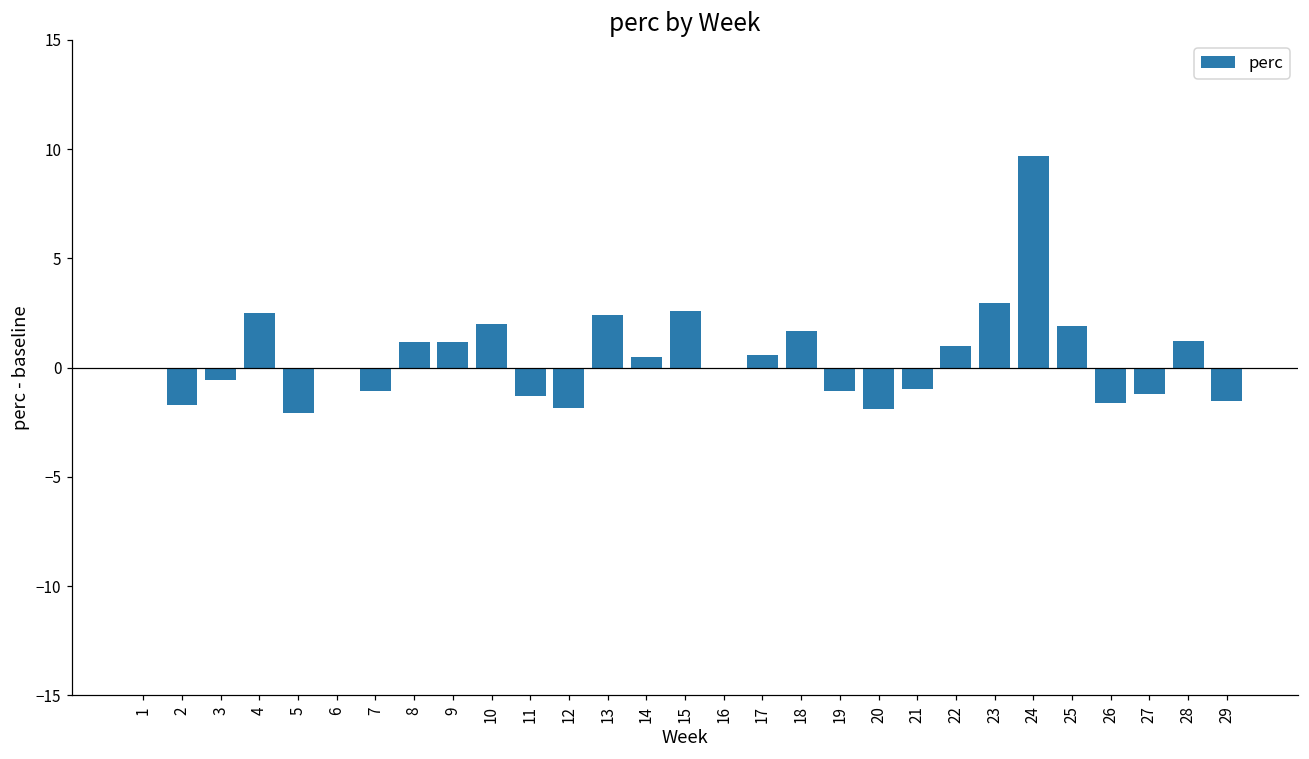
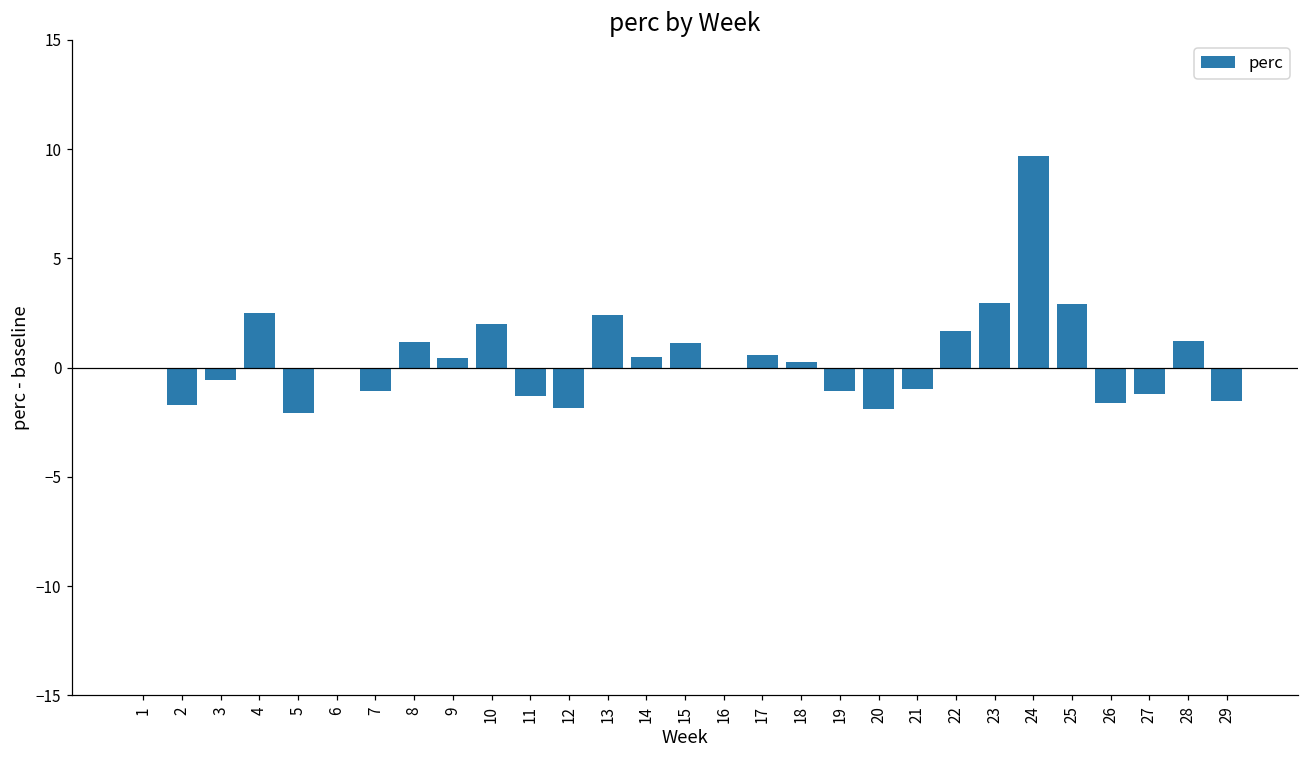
  {
    "1": 0.0,
    "2": -1.7,
    "3": -0.6,
    "4": 2.5,
    "5": -2.1,
    "7": -1.1,
    "8": 1.2,
-   "9": 1.2,
+   "9": 0.4,
    "10": 2.0,
    "11": -1.3,
    "12": -1.8,
    "13": 2.4,
    "14": 0.5,
-   "15": 2.6,
+   "15": 1.1,
    "17": 0.6,
-   "18": 1.7,
+   "18": 0.3,
    "19": -1.1,
    "20": -1.9,
    "21": -1.0,
-   "22": 1.0,
+   "22": 1.7,
    "23": 3.0,
    "24": 9.7,
-   "25": 1.9,
+   "25": 2.9,
    "26": -1.6,
    "27": -1.2,
    "28": 1.2,
    "29": -1.5
  }
